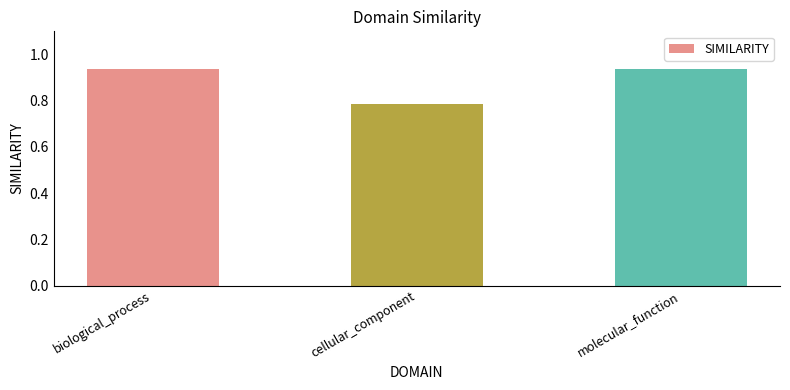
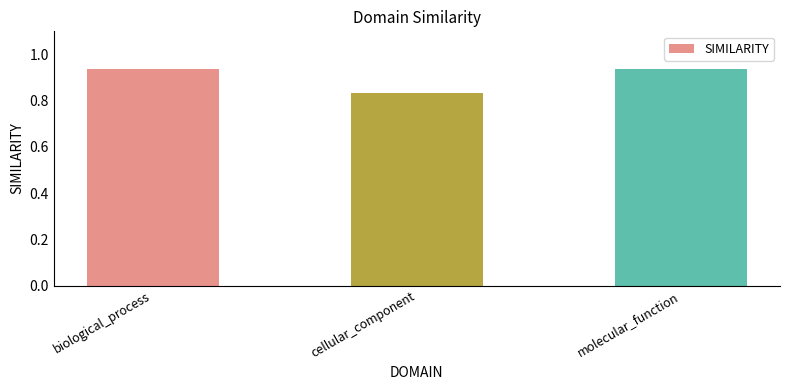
  {
    "biological_process": 0.94,
-   "cellular_component": 0.78,
+   "cellular_component": 0.83,
    "molecular_function": 0.94
  }
